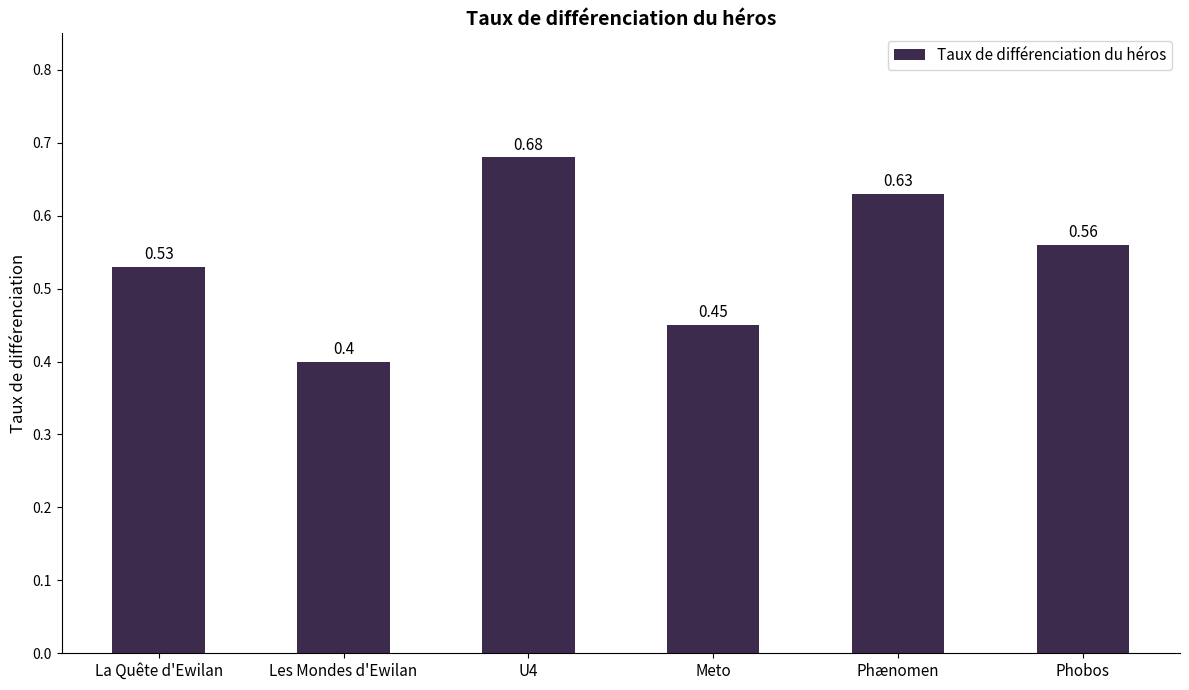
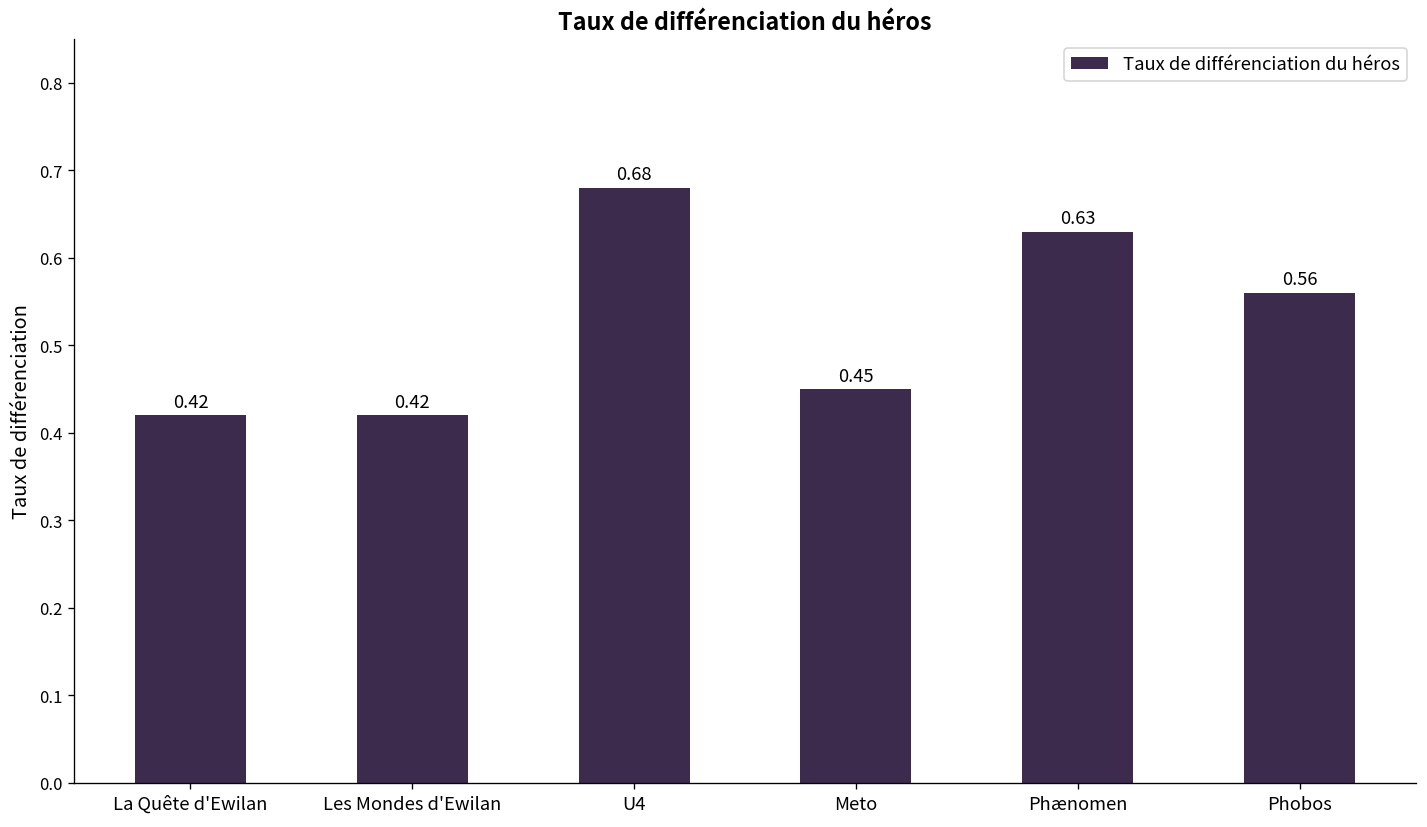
  {
-   "La Quête d'Ewilan": 0.53,
-   "Les Mondes d'Ewilan": 0.4,
+   "La Quête d'Ewilan": 0.42,
+   "Les Mondes d'Ewilan": 0.42,
    "U4": 0.68,
    "Meto": 0.45,
    "Phænomen": 0.63,
    "Phobos": 0.56
  }
